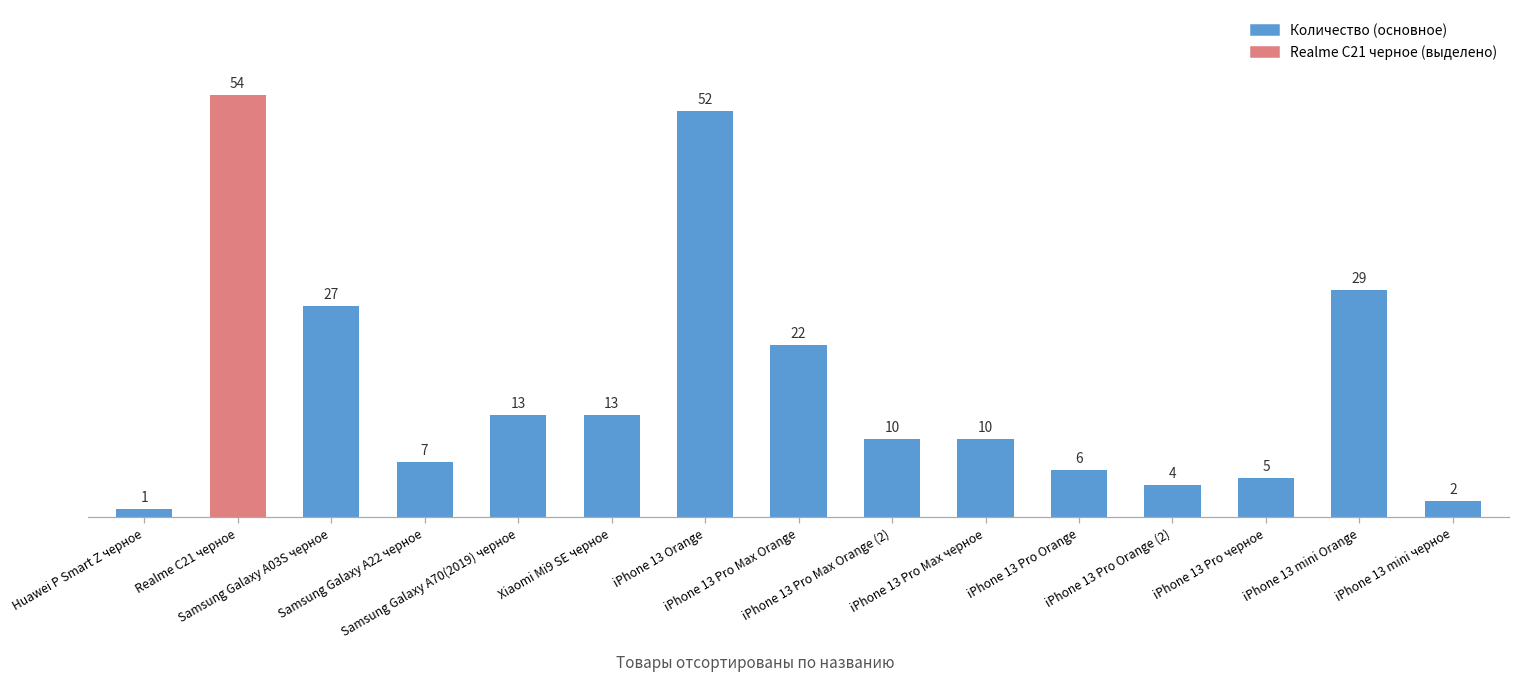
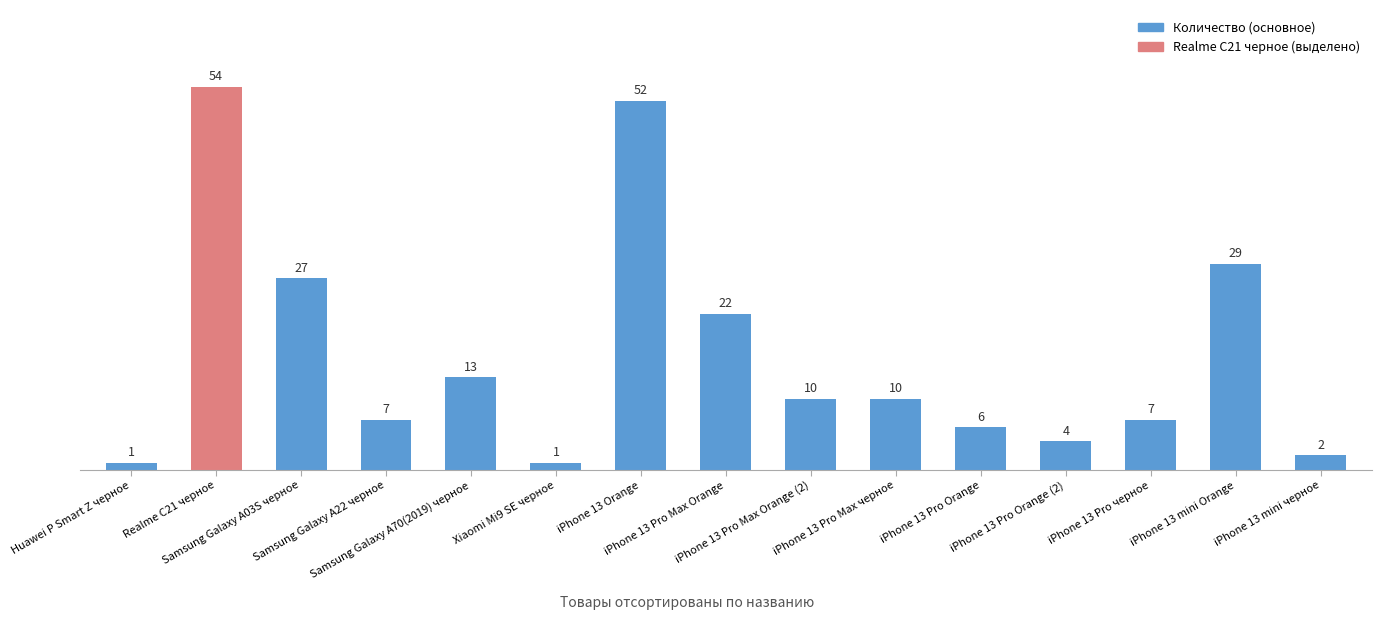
  {
    "Huawei P Smart Z черное": 1,
    "Realme C21 черное": 54,
    "Samsung Galaxy A03S черное": 27,
    "Samsung Galaxy A22 черное": 7,
    "Samsung Galaxy A70(2019) черное": 13,
-   "Xiaomi Mi9 SE черное": 13,
+   "Xiaomi Mi9 SE черное": 1,
    "iPhone 13 Orange": 52,
    "iPhone 13 Pro Max Orange": 22,
    "iPhone 13 Pro Max Orange (2)": 10,
    "iPhone 13 Pro Max черное": 10,
    "iPhone 13 Pro Orange": 6,
    "iPhone 13 Pro Orange (2)": 4,
-   "iPhone 13 Pro черное": 5,
+   "iPhone 13 Pro черное": 7,
    "iPhone 13 mini Orange": 29,
    "iPhone 13 mini черное": 2
  }
